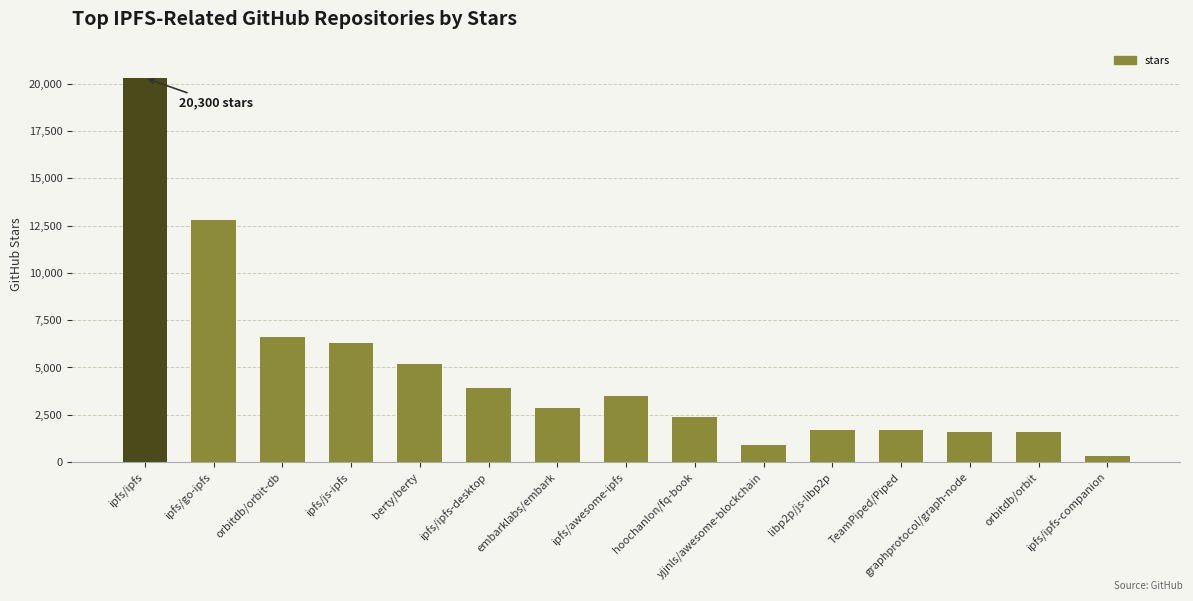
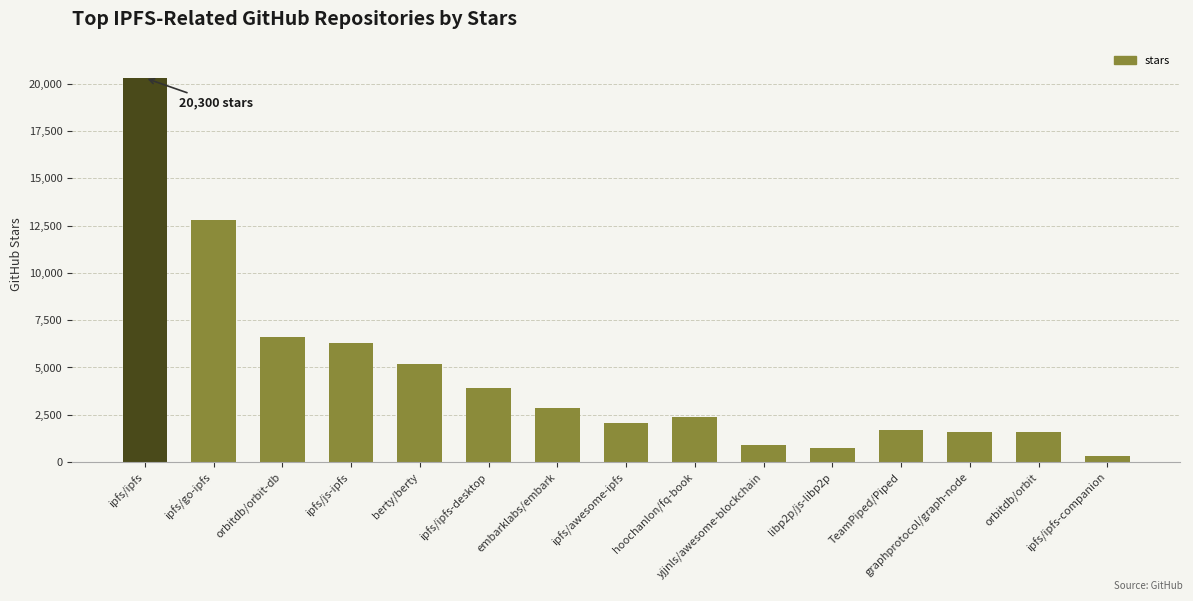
  {
    "ipfs/go-ipfs": "12,800",
    "orbitdb/orbit-db": "6,600",
    "ipfs/js-ipfs": "6,300",
    "berty/berty": "5,200",
    "ipfs/ipfs-desktop": "3,900",
    "embarklabs/embark": "2,900",
-   "ipfs/awesome-ipfs": "3,500",
+   "ipfs/awesome-ipfs": "2,000",
    "hoochanlon/fq-book": "2,400",
    "yjjnls/awesome-blockchain": "900",
-   "libp2p/js-libp2p": "1,700",
+   "libp2p/js-libp2p": "800",
    "TeamPiped/Piped": "1,700",
    "graphprotocol/graph-node": "1,600",
    "orbitdb/orbit": "1,600",
    "ipfs/ipfs-companion": "300"
  }
